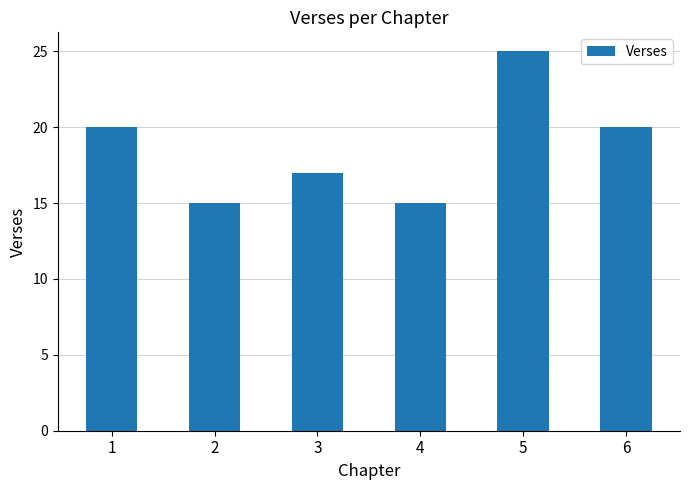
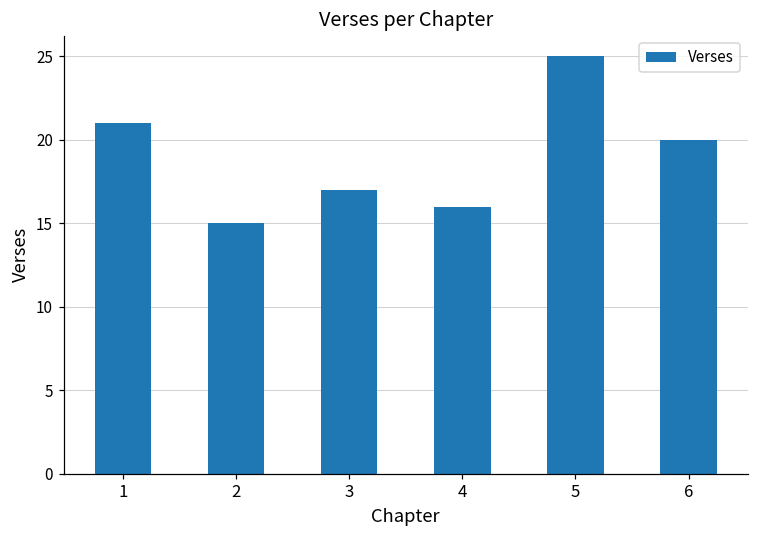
  {
-   "1": 20,
+   "1": 21,
    "2": 15,
    "3": 17,
-   "4": 15,
+   "4": 16,
    "5": 25,
    "6": 20
  }
